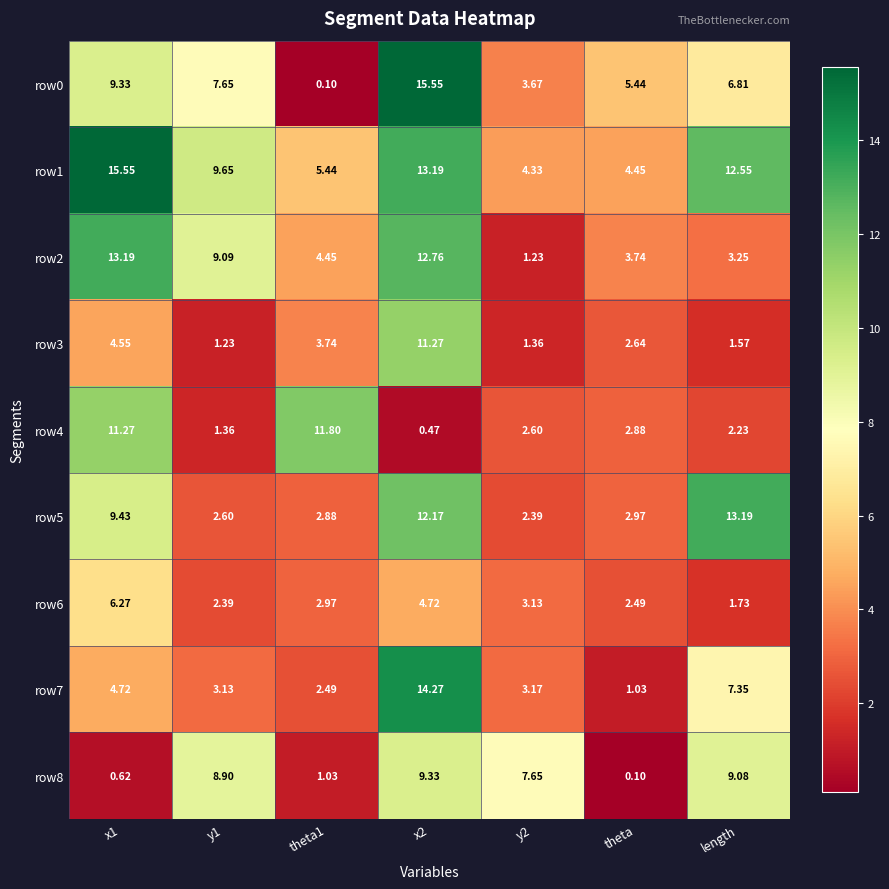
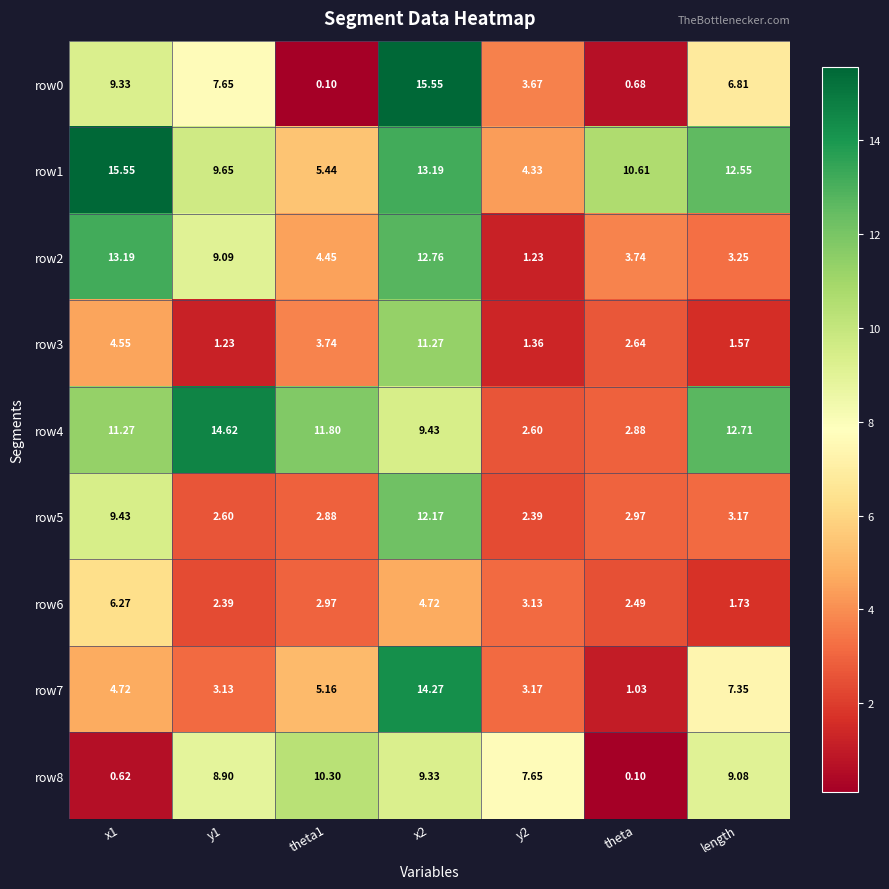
  {
    "row0": {
      "x1": 9.33,
      "y1": 7.65,
      "theta1": 0.10,
      "x2": 15.55,
      "y2": 3.67,
-     "theta": 5.44,
+     "theta": 0.68,
      "length": 6.81
    },
    "row1": {
      "x1": 15.55,
      "y1": 9.65,
      "theta1": 5.44,
      "x2": 13.19,
      "y2": 4.33,
-     "theta": 4.45,
+     "theta": 10.61,
      "length": 12.55
    },
    "row2": {
      "x1": 13.19,
      "y1": 9.09,
      "theta1": 4.45,
      "x2": 12.76,
      "y2": 1.23,
      "theta": 3.74,
      "length": 3.25
    },
    "row3": {
      "x1": 4.55,
      "y1": 1.23,
      "theta1": 3.74,
      "x2": 11.27,
      "y2": 1.36,
      "theta": 2.64,
      "length": 1.57
    },
    "row4": {
      "x1": 11.27,
-     "y1": 1.36,
+     "y1": 14.62,
      "theta1": 11.80,
-     "x2": 0.47,
+     "x2": 9.43,
      "y2": 2.60,
      "theta": 2.88,
-     "length": 2.23
+     "length": 12.71
    },
    "row5": {
      "x1": 9.43,
      "y1": 2.60,
      "theta1": 2.88,
      "x2": 12.17,
      "y2": 2.39,
      "theta": 2.97,
-     "length": 13.19
+     "length": 3.17
    },
    "row6": {
      "x1": 6.27,
      "y1": 2.39,
      "theta1": 2.97,
      "x2": 4.72,
      "y2": 3.13,
      "theta": 2.49,
      "length": 1.73
    },
    "row7": {
      "x1": 4.72,
      "y1": 3.13,
-     "theta1": 2.49,
+     "theta1": 5.16,
      "x2": 14.27,
      "y2": 3.17,
      "theta": 1.03,
      "length": 7.35
    },
    "row8": {
      "x1": 0.62,
      "y1": 8.90,
-     "theta1": 1.03,
+     "theta1": 10.30,
      "x2": 9.33,
      "y2": 7.65,
      "theta": 0.10,
      "length": 9.08
    }
  }
